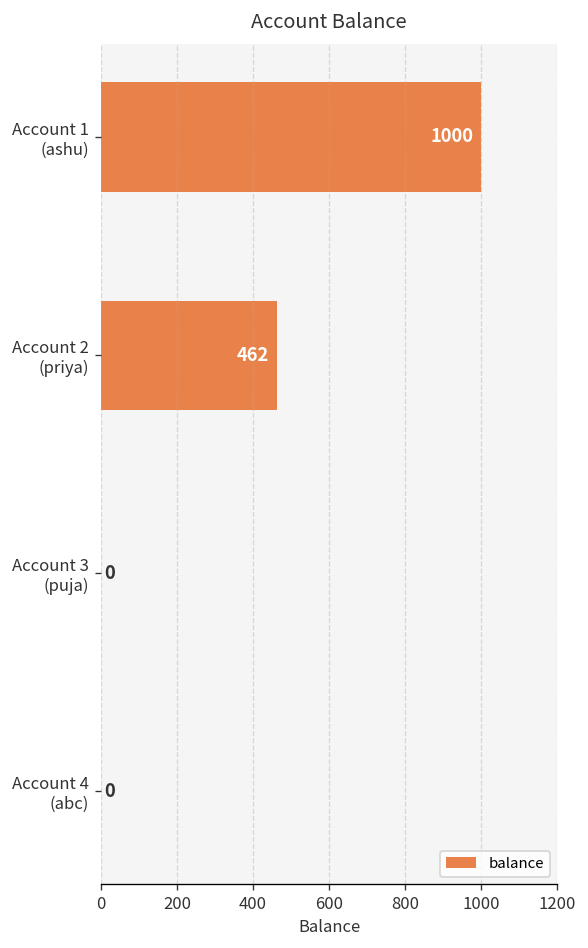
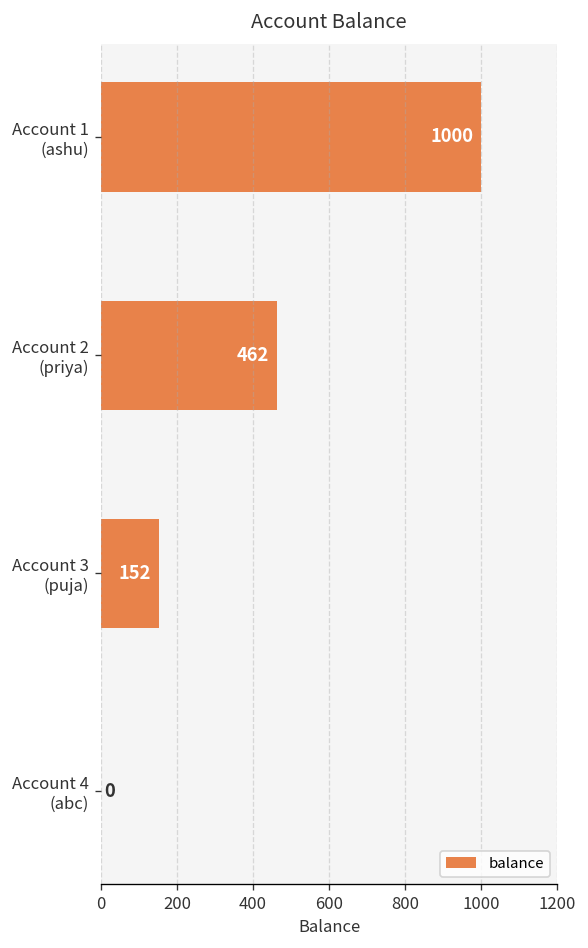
  {
    "Account 1 (ashu)": 1000,
    "Account 2 (priya)": 462,
-   "Account 3 (puja)": 0,
+   "Account 3 (puja)": 152,
    "Account 4 (abc)": 0
  }
